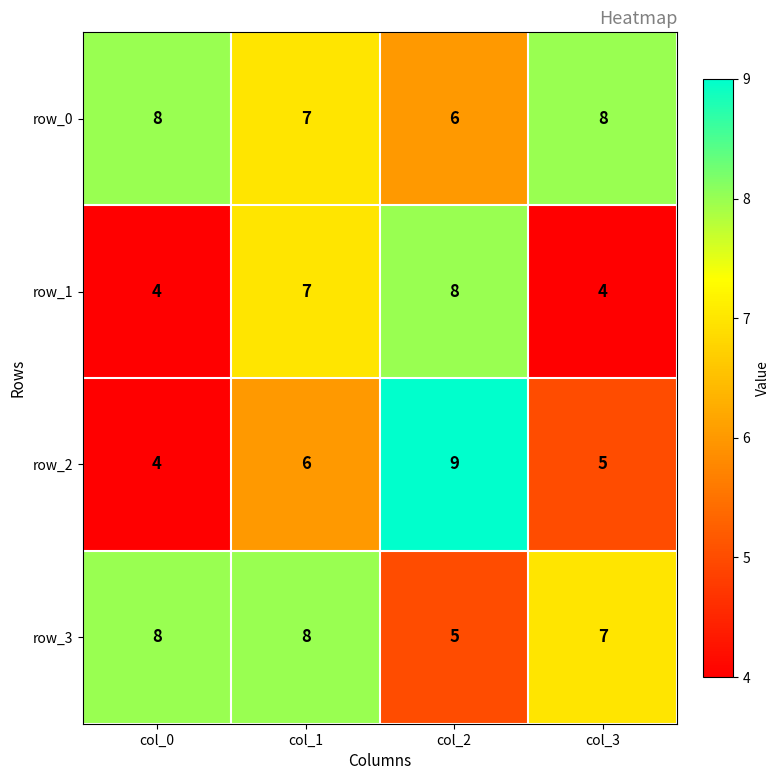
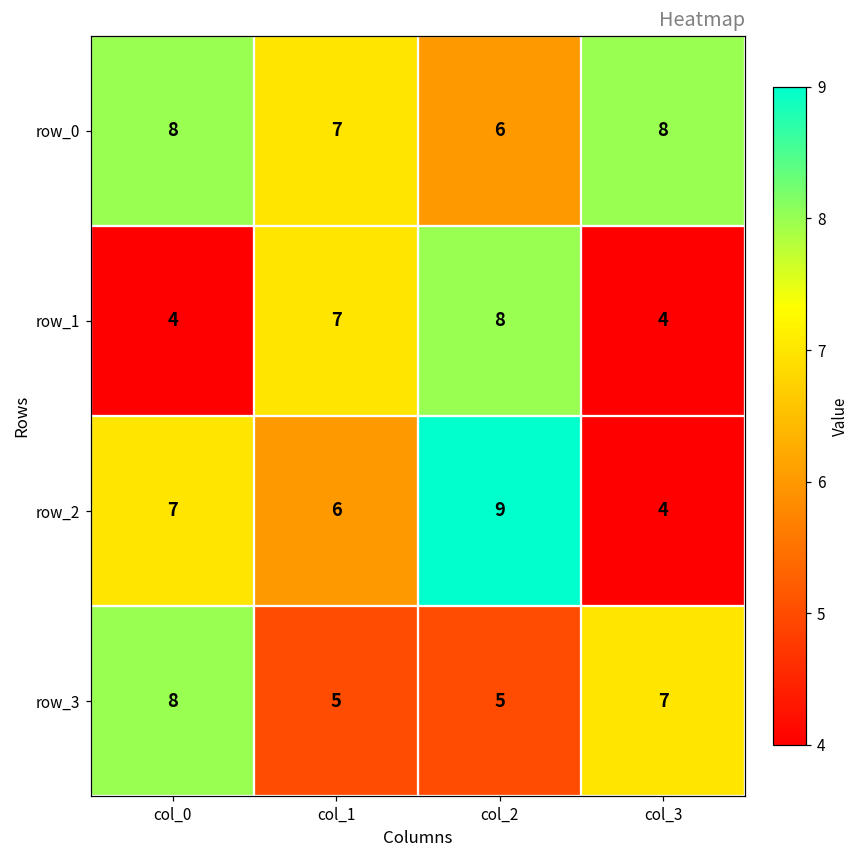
  {
    "row_0": {
      "col_0": 8,
      "col_1": 7,
      "col_2": 6,
      "col_3": 8
    },
    "row_1": {
      "col_0": 4,
      "col_1": 7,
      "col_2": 8,
      "col_3": 4
    },
    "row_2": {
-     "col_0": 4,
+     "col_0": 7,
      "col_1": 6,
      "col_2": 9,
-     "col_3": 5
+     "col_3": 4
    },
    "row_3": {
      "col_0": 8,
-     "col_1": 8,
+     "col_1": 5,
      "col_2": 5,
      "col_3": 7
    }
  }
